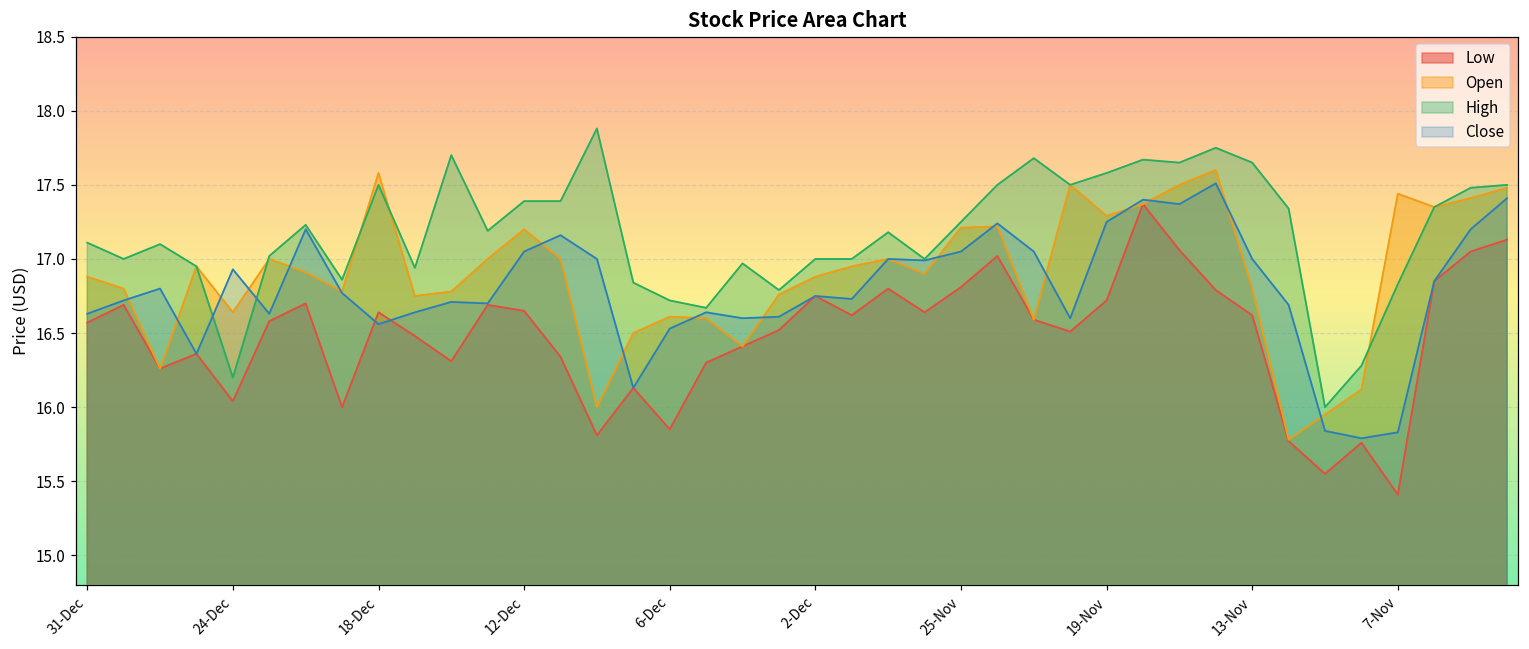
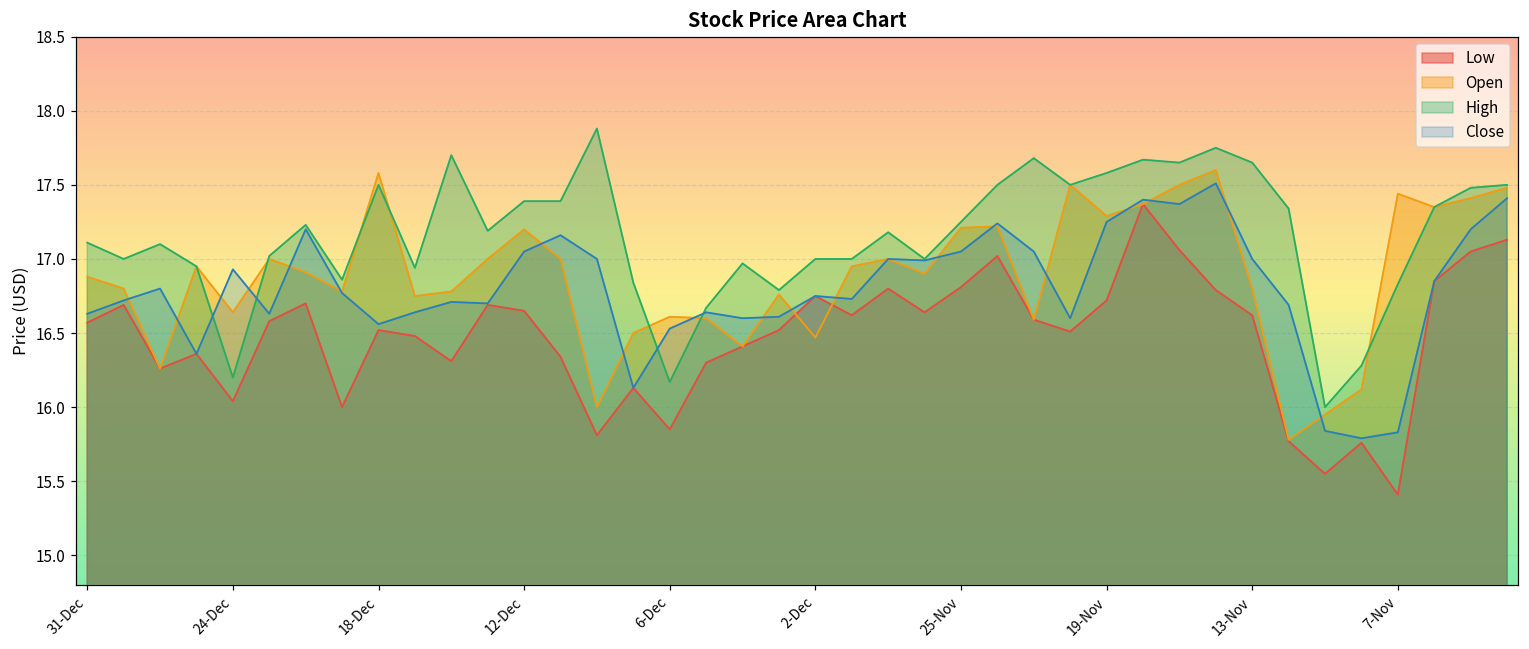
  {
    "Low": {
      "31-Dec": 16.57,
      "24-Dec": 16.04,
-     "18-Dec": 16.64,
+     "18-Dec": 16.52,
      "12-Dec": 16.65,
      "6-Dec": 15.85,
      "25-Nov": 16.81,
      "19-Nov": 16.72,
      "13-Nov": 16.62,
      "7-Nov": 15.41
    },
    "Open": {
      "31-Dec": 16.88,
      "24-Dec": 16.64,
      "18-Dec": 17.58,
      "12-Dec": 17.20,
      "6-Dec": 16.61,
-     "2-Dec": 16.88,
+     "2-Dec": 16.47,
      "25-Nov": 17.21,
      "19-Nov": 17.29,
      "13-Nov": 16.80,
      "7-Nov": 17.44
    },
    "High": {
      "31-Dec": 17.11,
      "24-Dec": 16.20,
      "18-Dec": 17.50,
      "12-Dec": 17.39,
-     "6-Dec": 16.72,
+     "6-Dec": 16.17,
      "2-Dec": 17.00,
      "25-Nov": 17.25,
      "19-Nov": 17.58,
      "13-Nov": 17.65,
      "7-Nov": 16.83
    },
    "Close": {
      "31-Dec": 16.63,
      "24-Dec": 16.93,
      "18-Dec": 16.56,
      "12-Dec": 17.05,
      "6-Dec": 16.53,
      "25-Nov": 17.05,
      "19-Nov": 17.25,
      "13-Nov": 17.00,
      "7-Nov": 15.83
    }
  }
